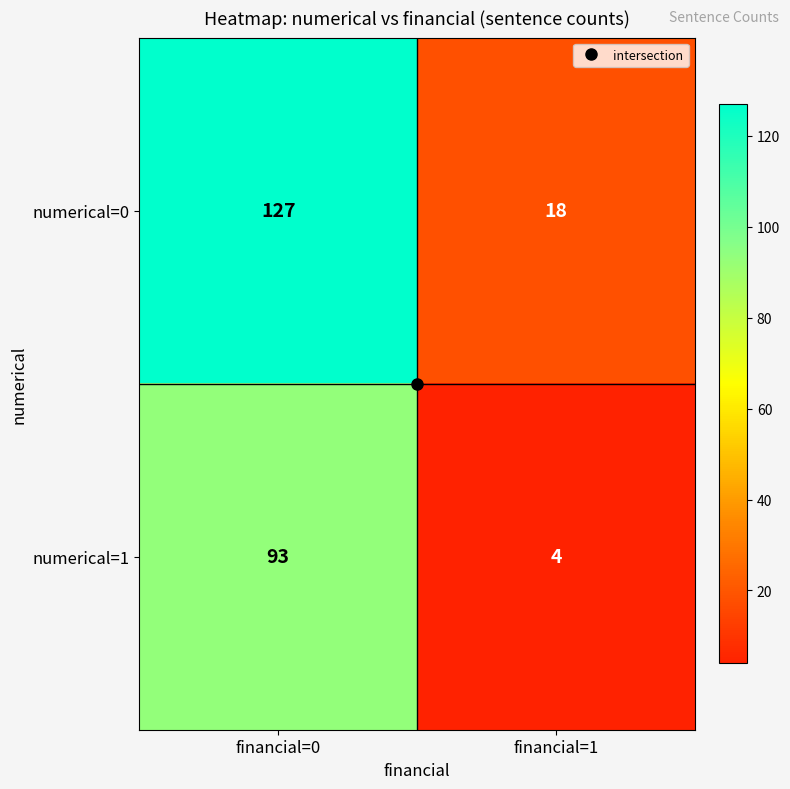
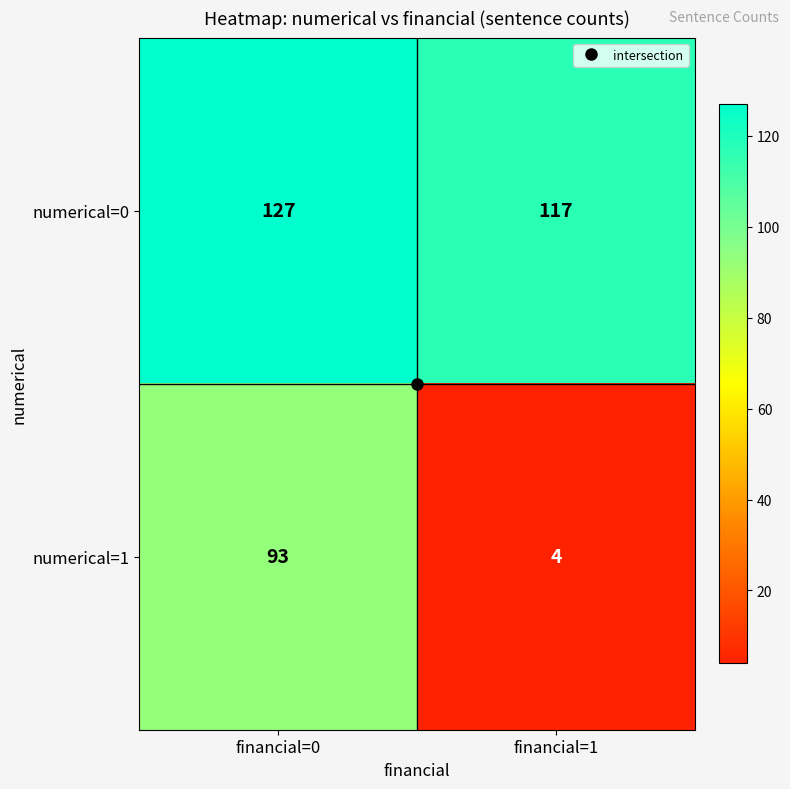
  {
    "numerical=0": {
      "financial=0": 127,
-     "financial=1": 18
+     "financial=1": 117
    },
    "numerical=1": {
      "financial=0": 93,
      "financial=1": 4
    }
  }
